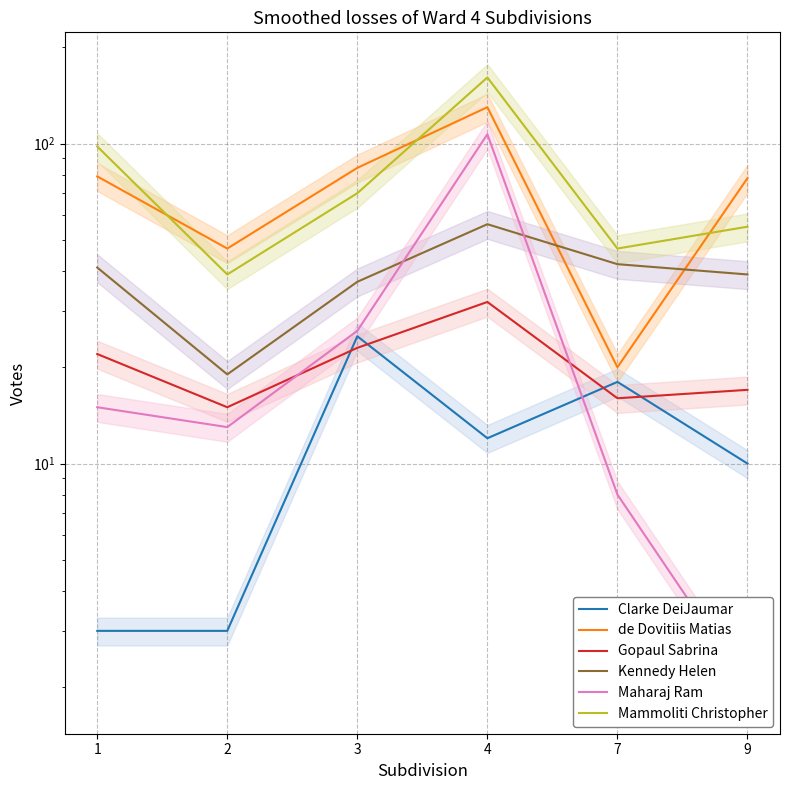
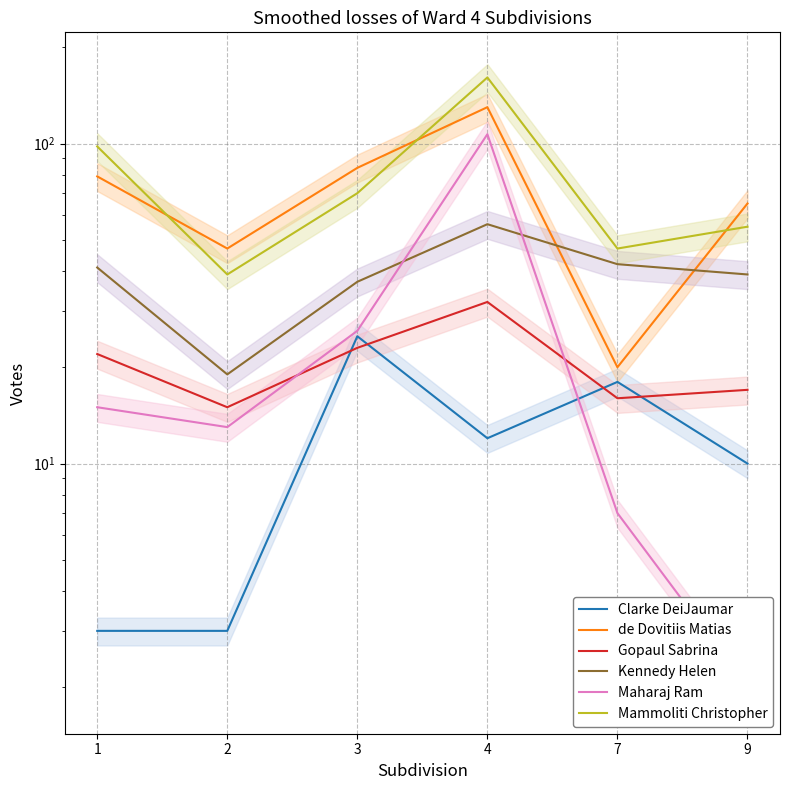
  {
    "Clarke DeiJaumar": {
      "1": 3,
      "2": 3,
      "4": 12,
      "7": 18,
      "9": 10
    },
    "de Dovitiis Matias": {
      "1": 79,
      "2": 47,
      "3": 84,
      "4": 130,
-     "9": 78
+     "9": 65
    },
    "Gopaul Sabrina": {
      "1": 22,
      "2": 15,
      "3": 23,
      "4": 32,
      "7": 16,
      "9": 17
    },
    "Kennedy Helen": {
      "1": 41,
      "2": 19,
      "3": 37,
      "4": 56,
      "7": 42,
      "9": 39
    },
    "Maharaj Ram": {
      "1": 15,
      "2": 13,
      "3": 26,
      "4": 107,
-     "7": 8
+     "7": 7
    },
    "Mammoliti Christopher": {
      "1": 98,
      "2": 39,
      "3": 70,
      "4": 160,
      "9": 55
    }
  }
